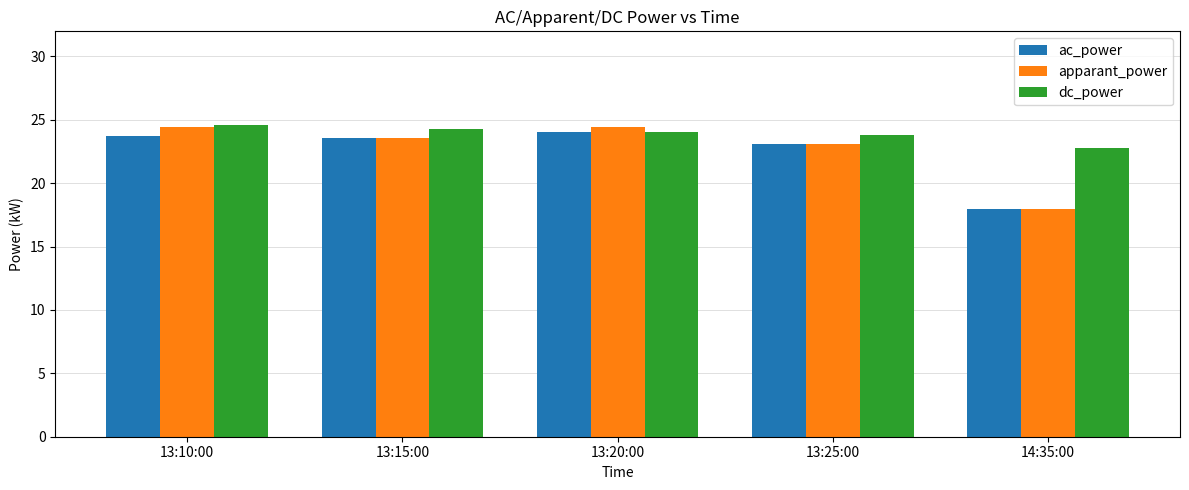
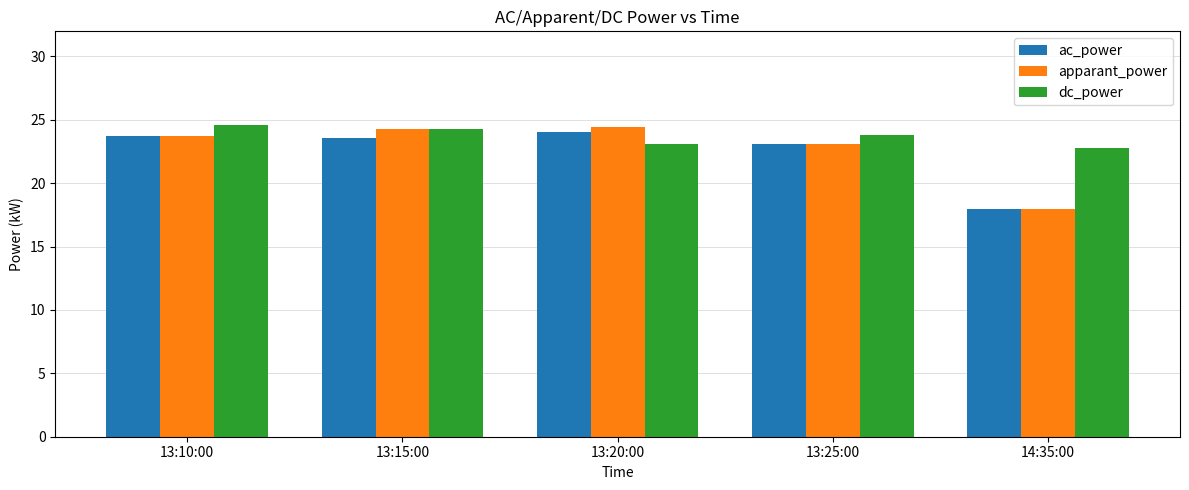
  {
    "ac_power": {
      "13:10:00": 23.7,
      "13:15:00": 23.6,
      "13:20:00": 24.0,
      "13:25:00": 23.1,
      "14:35:00": 18.0
    },
    "apparant_power": {
-     "13:10:00": 24.4,
-     "13:15:00": 23.5,
+     "13:10:00": 23.7,
+     "13:15:00": 24.3,
      "13:20:00": 24.5,
      "13:25:00": 23.1,
      "14:35:00": 18.0
    },
    "dc_power": {
      "13:10:00": 24.6,
      "13:15:00": 24.3,
-     "13:20:00": 24.1,
+     "13:20:00": 23.1,
      "13:25:00": 23.8,
      "14:35:00": 22.7
    }
  }
